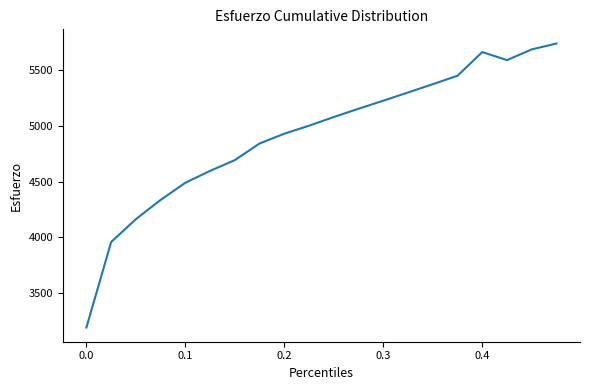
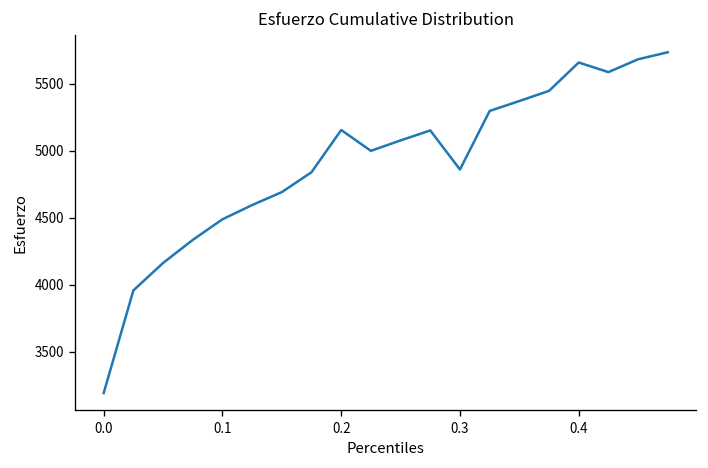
  {
    "0.0": 3190,
    "0.1": 4490,
-   "0.2": 4930,
-   "0.3": 5220,
+   "0.2": 5160,
+   "0.3": 4860,
    "0.4": 5660
  }
